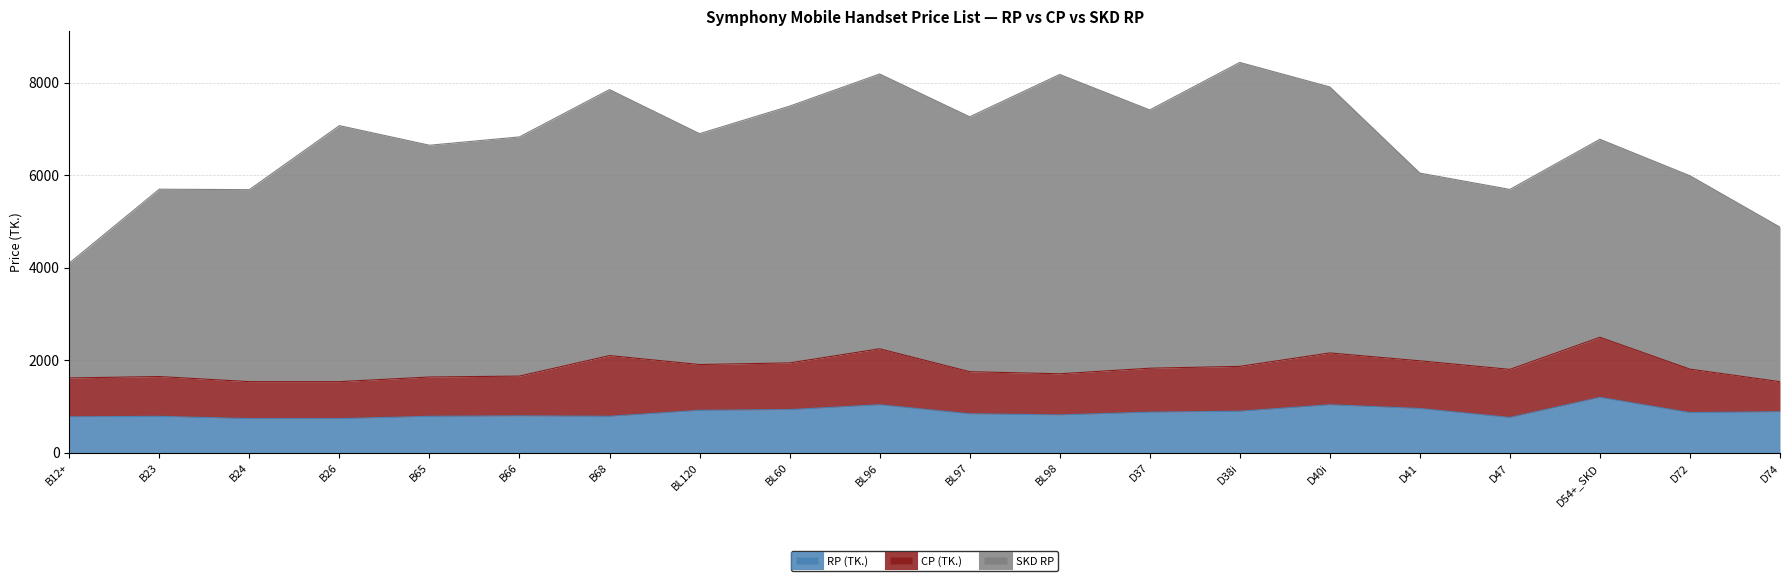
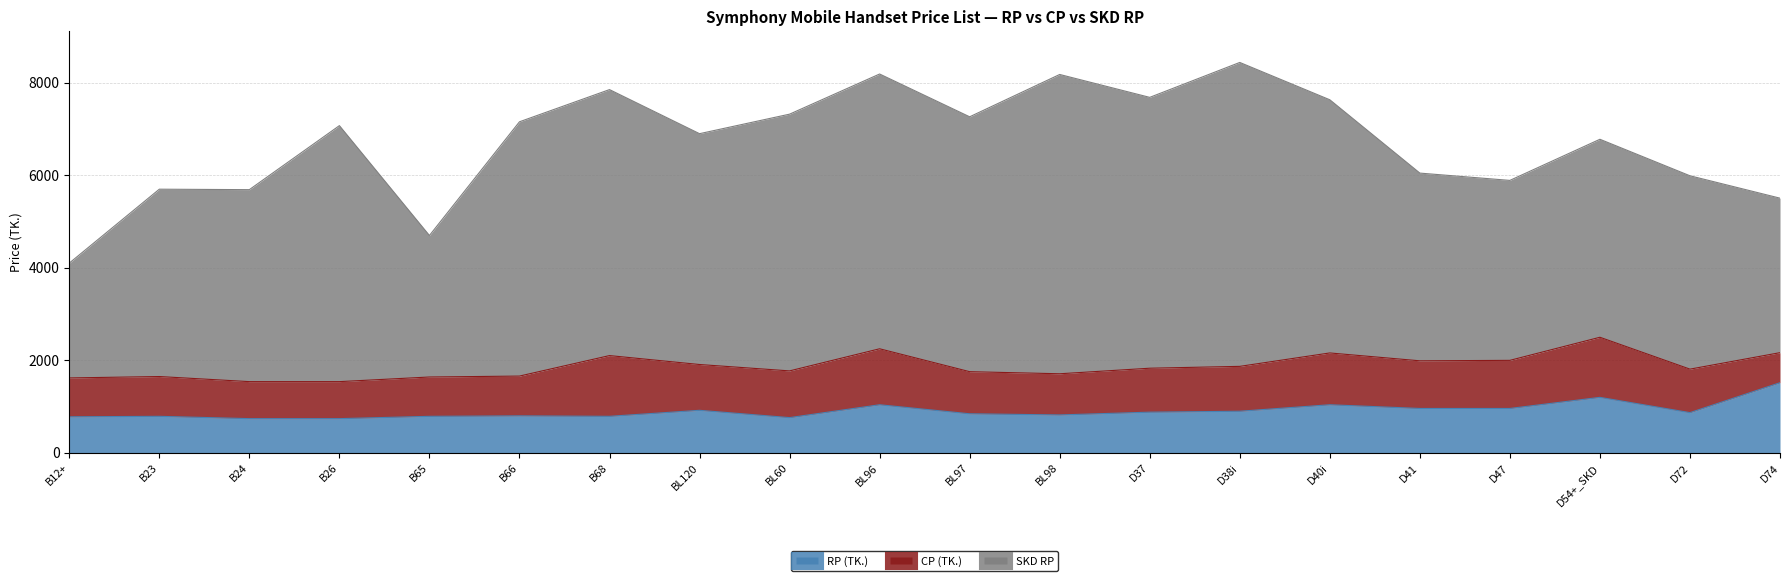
  {
    "RP (TK.)": {
      "B12+": 800,
      "B23": 800,
      "B24": 700,
      "B26": 700,
      "B65": 800,
      "B66": 800,
      "B68": 800,
      "BL120": 900,
-     "BL60": 900,
+     "BL60": 800,
      "BL96": 1000,
      "BL97": 800,
      "BL98": 800,
      "D37": 900,
      "D38i": 900,
      "D40i": 1000,
      "D41": 1000,
-     "D47": 800,
+     "D47": 1000,
      "D54+_SKD": 1200,
      "D72": 900,
-     "D74": 900
+     "D74": 1500
    },
    "CP (TK.)": {
      "B12+": 800,
      "B23": 900,
      "B24": 800,
      "B26": 800,
      "B65": 900,
      "B66": 900,
      "B68": 1300,
      "BL120": 1000,
      "BL60": 1000,
      "BL96": 1200,
      "BL97": 900,
      "BL98": 900,
      "D37": 1000,
      "D38i": 1000,
      "D40i": 1100,
      "D41": 1000,
      "D47": 1000,
      "D54+_SKD": 1300,
      "D72": 900,
      "D74": 600
    },
    "SKD RP": {
      "B12+": 2500,
      "B23": 4100,
      "B24": 4200,
      "B26": 5500,
-     "B65": 5000,
-     "B66": 5200,
+     "B65": 3100,
+     "B66": 5500,
      "B68": 5800,
      "BL120": 5000,
      "BL60": 5600,
      "BL96": 5900,
      "BL97": 5500,
      "BL98": 6500,
-     "D37": 5600,
+     "D37": 5900,
      "D38i": 6600,
-     "D40i": 5800,
+     "D40i": 5500,
      "D41": 4100,
      "D47": 3900,
      "D54+_SKD": 4300,
      "D72": 4200,
      "D74": 3300
    }
  }
